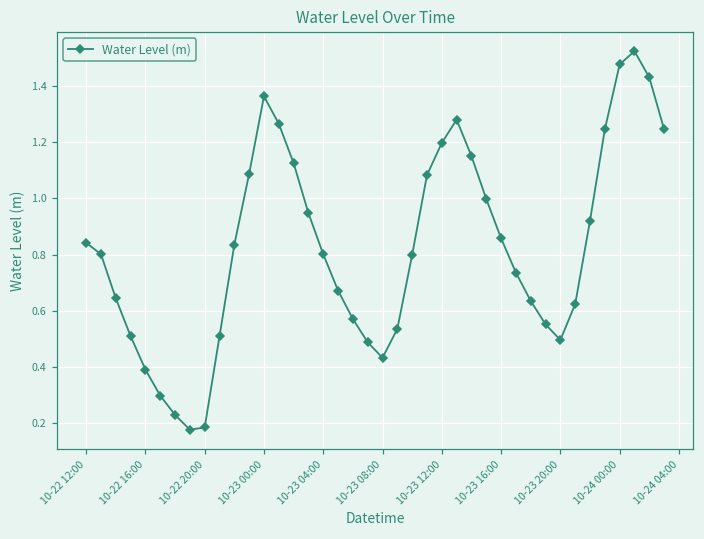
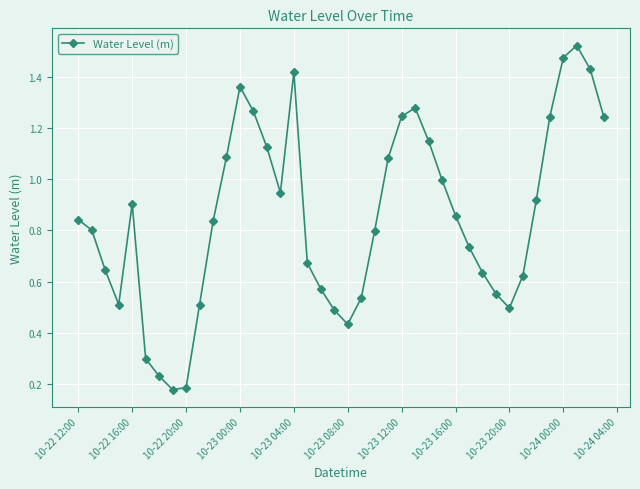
  {
    "10-22 12:00": 0.84,
-   "10-22 16:00": 0.39,
+   "10-22 16:00": 0.90,
    "10-22 20:00": 0.19,
    "10-23 00:00": 1.36,
-   "10-23 04:00": 0.80,
+   "10-23 04:00": 1.42,
    "10-23 08:00": 0.43,
-   "10-23 12:00": 1.20,
+   "10-23 12:00": 1.25,
    "10-23 16:00": 0.86,
    "10-23 20:00": 0.50,
    "10-24 00:00": 1.48
  }
